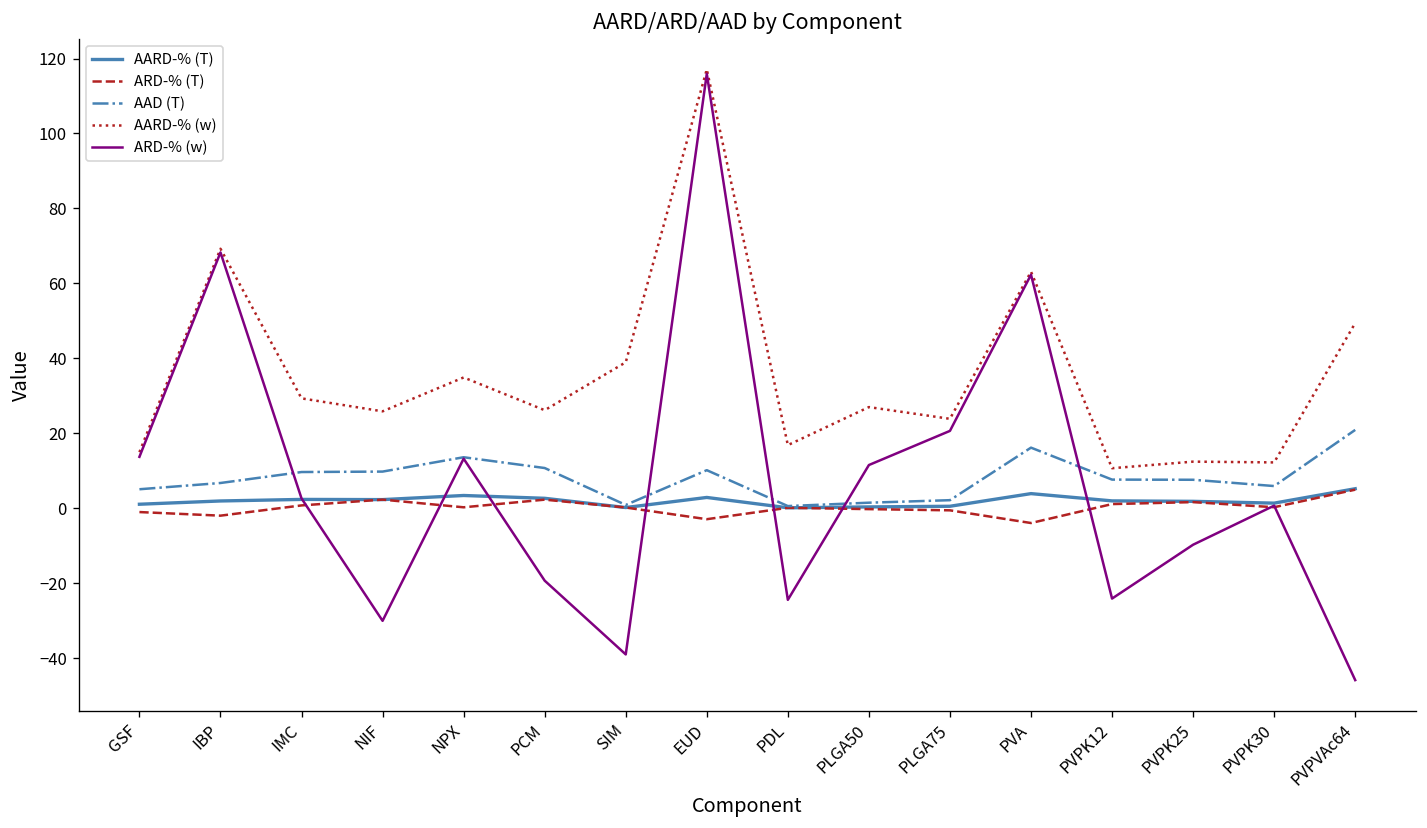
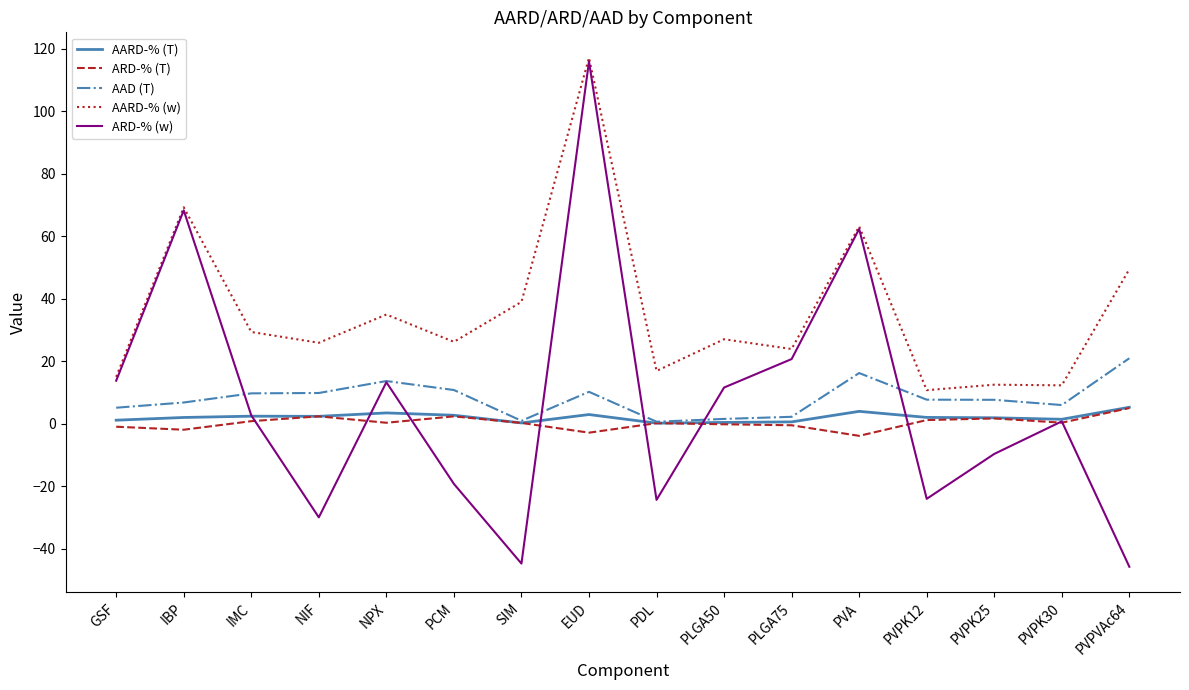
  {
    "ARD-% (w)": {
      "GSF": 14,
      "IBP": 68,
      "NIF": -30,
      "PCM": -19,
-     "SIM": -39,
+     "SIM": -45,
      "EUD": 116,
      "PDL": -24,
      "PLGA50": 12,
      "PLGA75": 21,
      "PVPK12": -24,
      "PVPK25": -10,
      "PVPVAc64": -46
    }
  }
